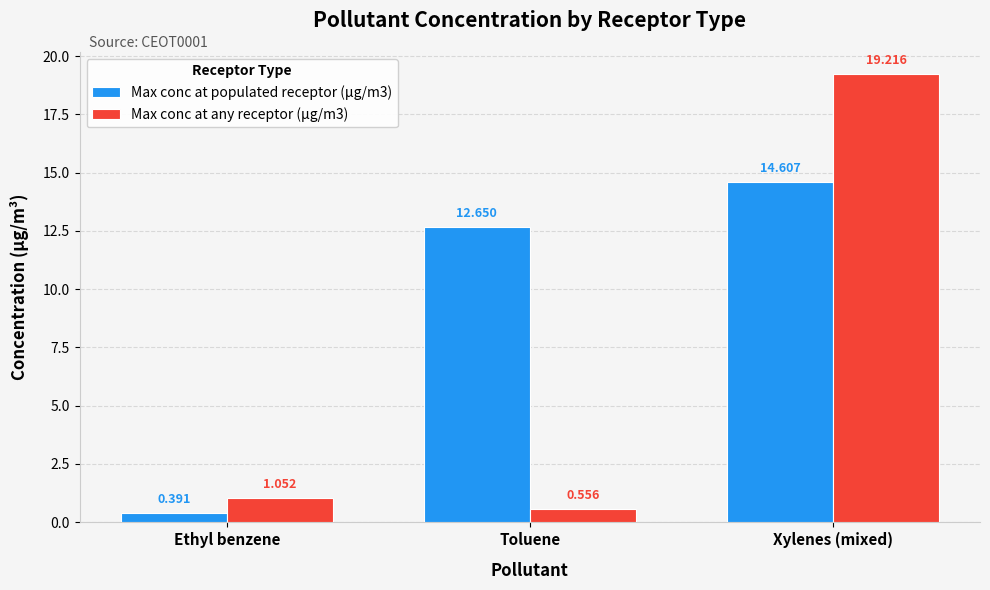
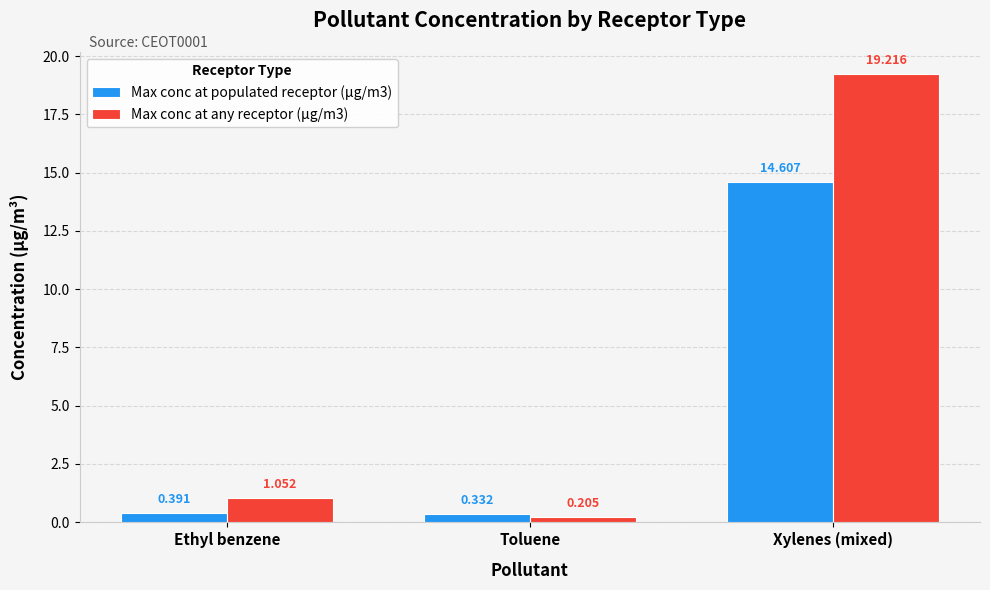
  {
    "Max conc at populated receptor (µg/m3)": {
      "Ethyl benzene": 0.391,
-     "Toluene": 12.650,
+     "Toluene": 0.332,
      "Xylenes (mixed)": 14.607
    },
    "Max conc at any receptor (µg/m3)": {
      "Ethyl benzene": 1.052,
-     "Toluene": 0.556,
+     "Toluene": 0.205,
      "Xylenes (mixed)": 19.216
    }
  }
